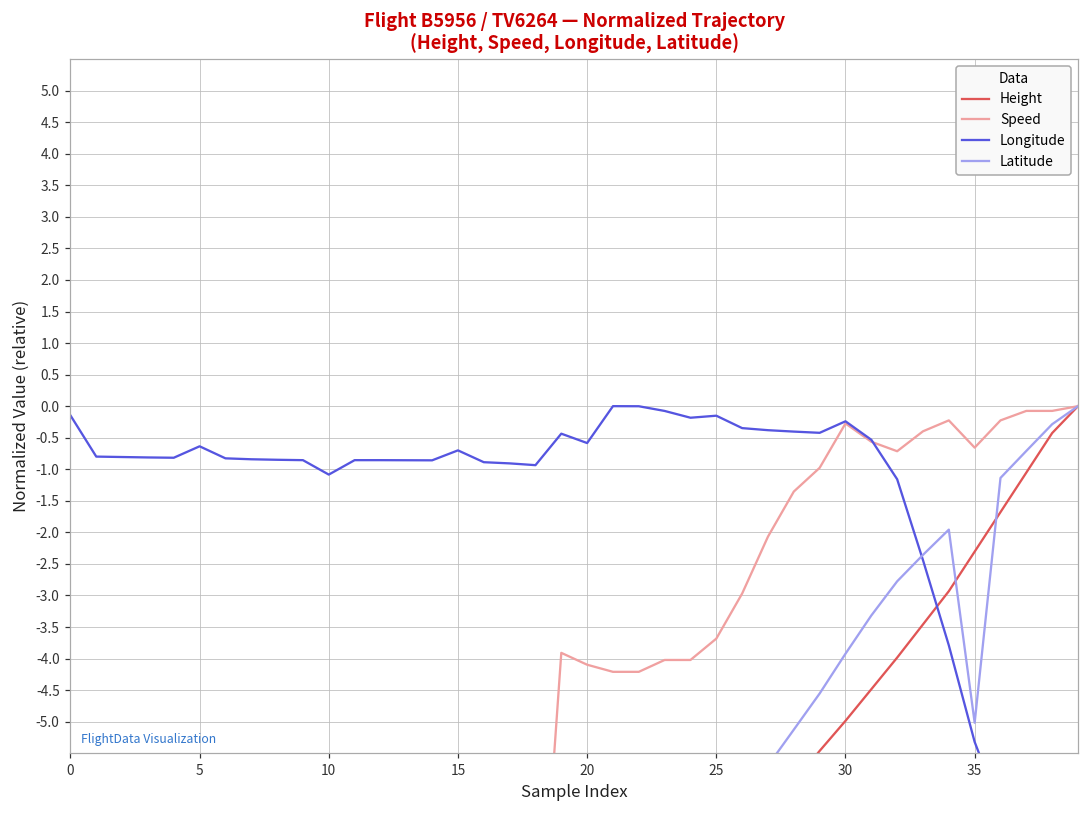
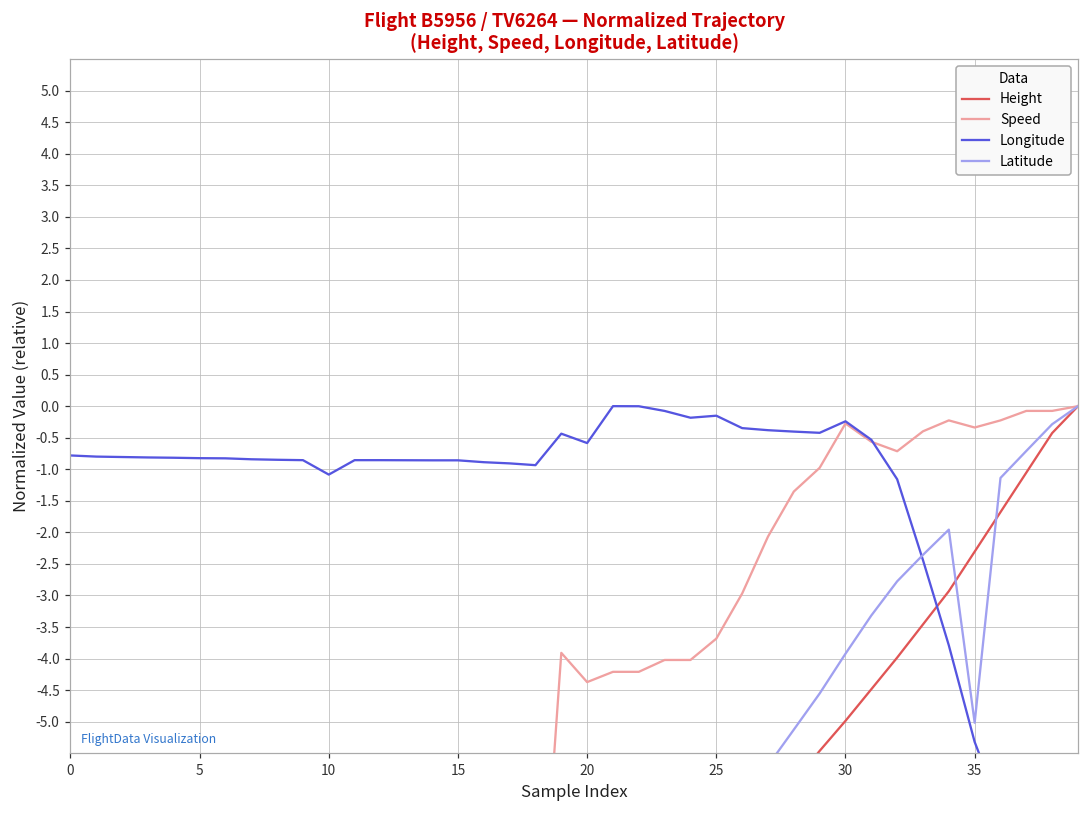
  {
    "Height": {
      "30": -5.0,
      "35": -2.3
    },
    "Speed": {
-     "20": -4.1,
+     "20": -4.4,
      "25": -3.7,
-     "35": -0.7
+     "35": -0.3
    },
    "Longitude": {
-     "0": -0.1,
-     "5": -0.6,
+     "0": -0.8,
+     "5": -0.8,
      "10": -1.1,
-     "15": -0.7,
+     "15": -0.9,
      "20": -0.6,
      "25": -0.2,
      "35": -5.3
    },
    "Latitude": {
      "30": -3.9,
      "35": -5.0
    }
  }
